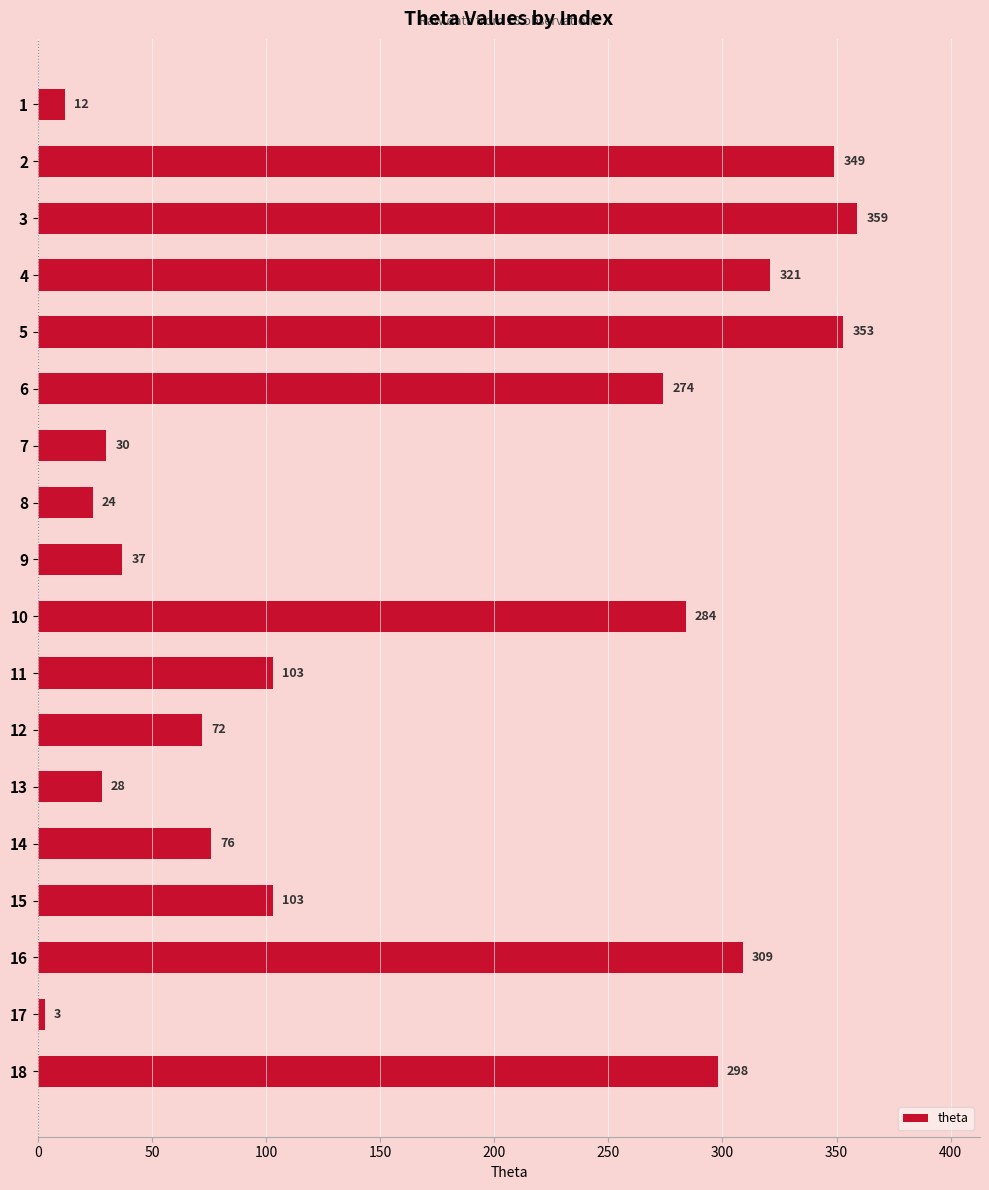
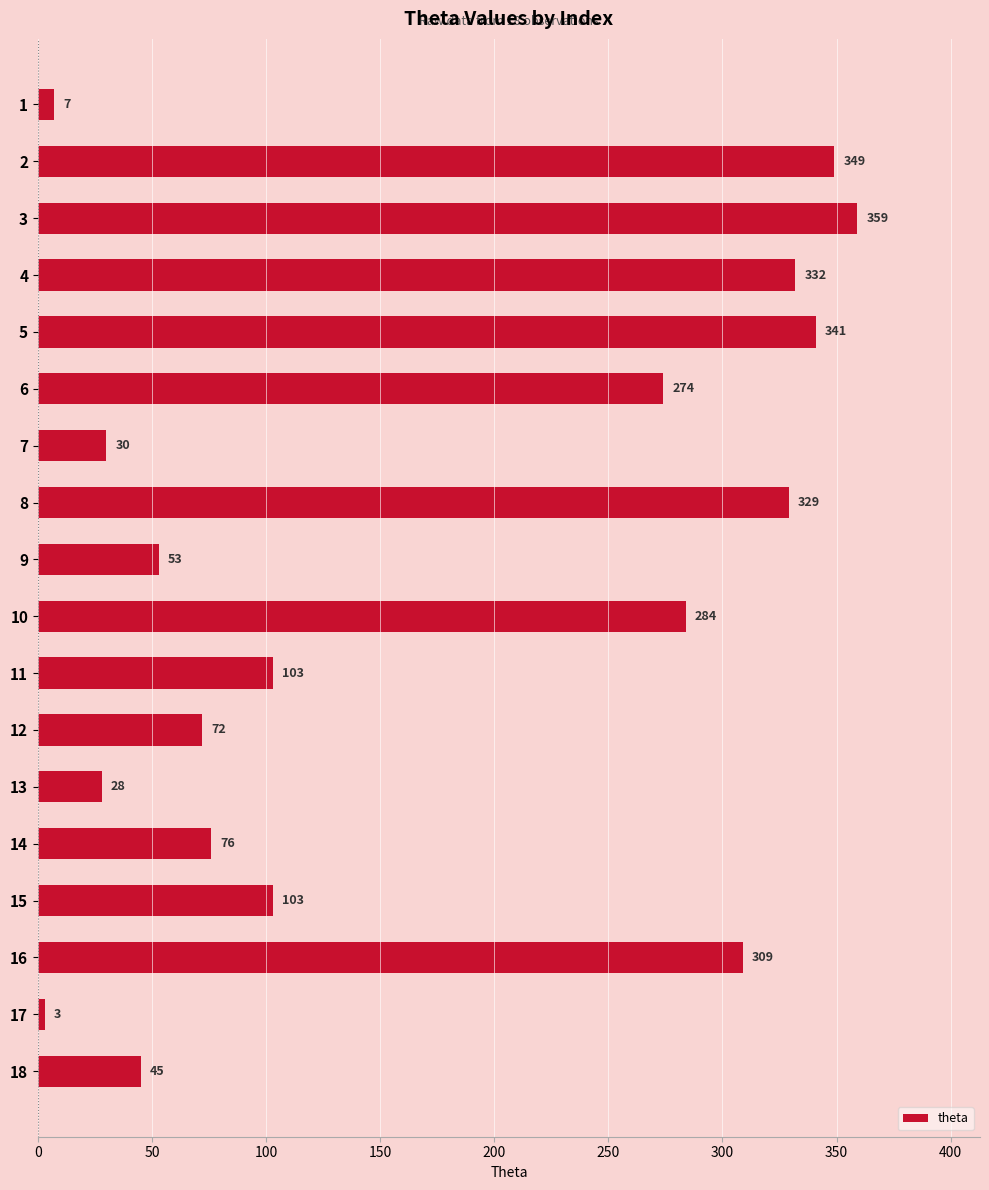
  {
-   "1": 12,
+   "1": 7,
    "2": 349,
    "3": 359,
-   "4": 321,
-   "5": 353,
+   "4": 332,
+   "5": 341,
    "6": 274,
    "7": 30,
-   "8": 24,
-   "9": 37,
+   "8": 329,
+   "9": 53,
    "10": 284,
    "11": 103,
    "12": 72,
    "13": 28,
    "14": 76,
    "15": 103,
    "16": 309,
    "17": 3,
-   "18": 298
+   "18": 45
  }
